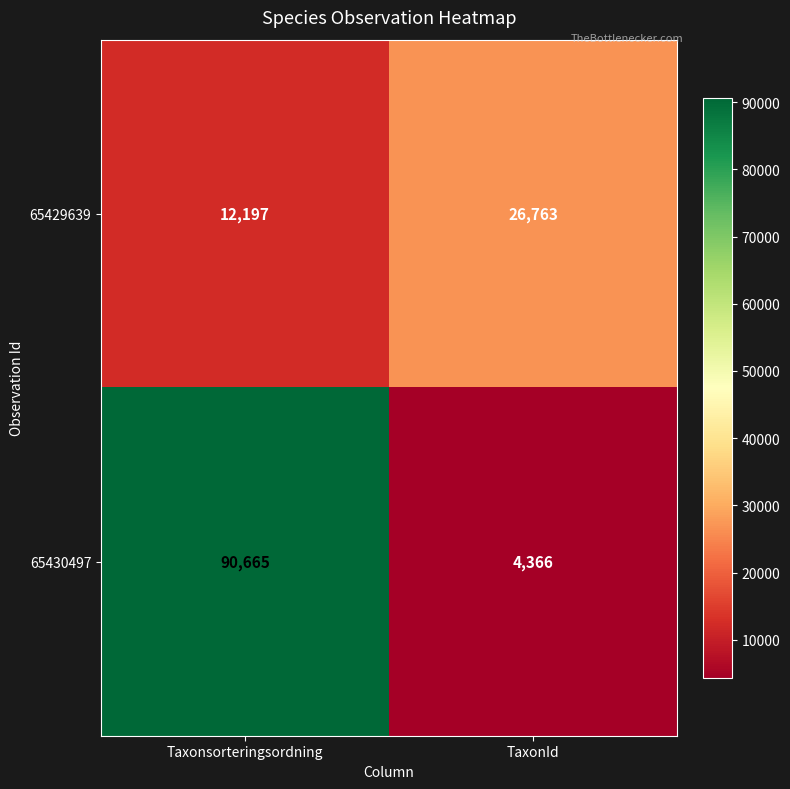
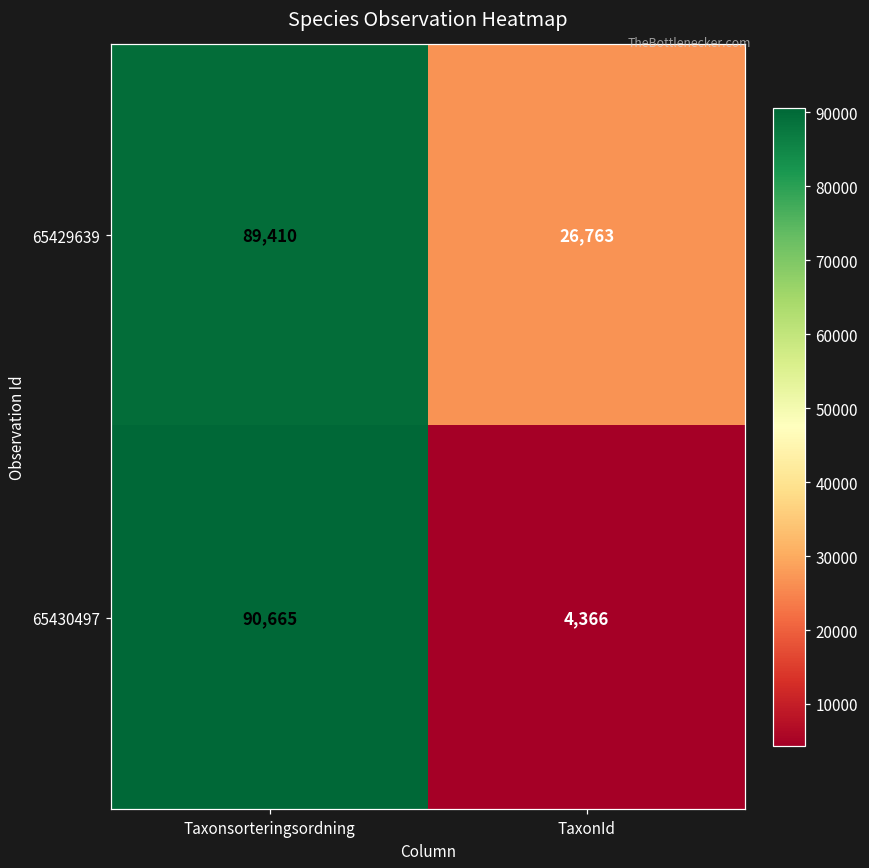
  {
    "65429639": {
-     "Taxonsorteringsordning": "12,197",
+     "Taxonsorteringsordning": "89,410",
      "TaxonId": "26,763"
    },
    "65430497": {
      "Taxonsorteringsordning": "90,665",
      "TaxonId": "4,366"
    }
  }
